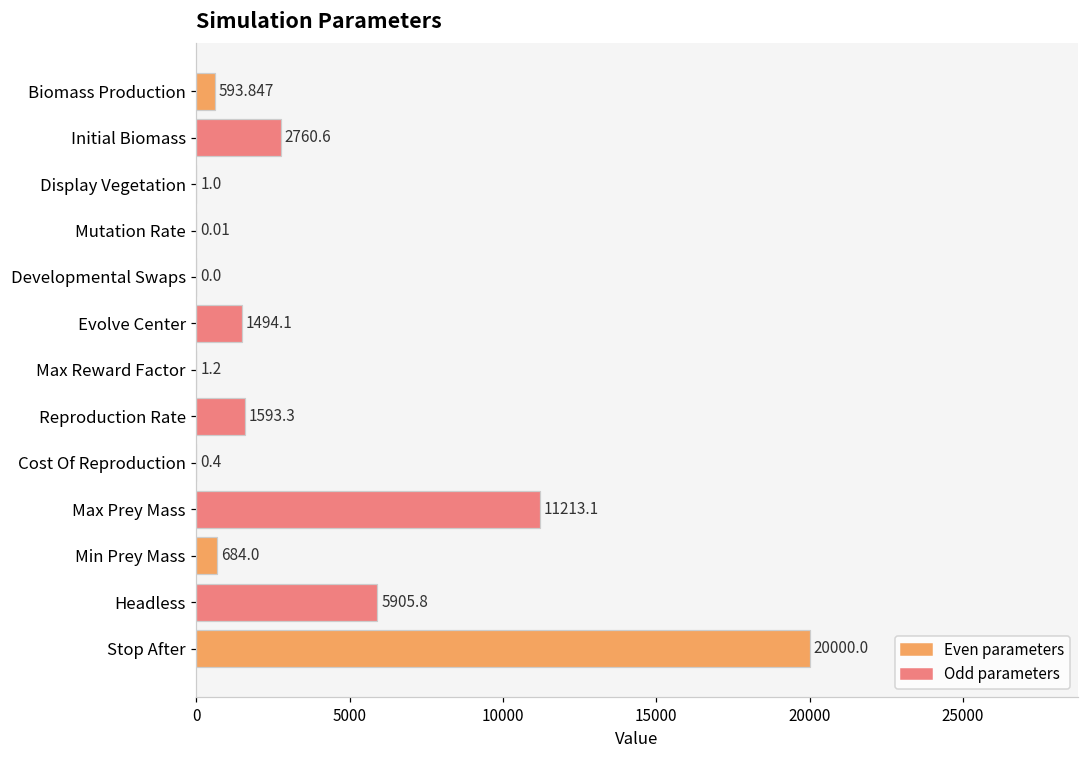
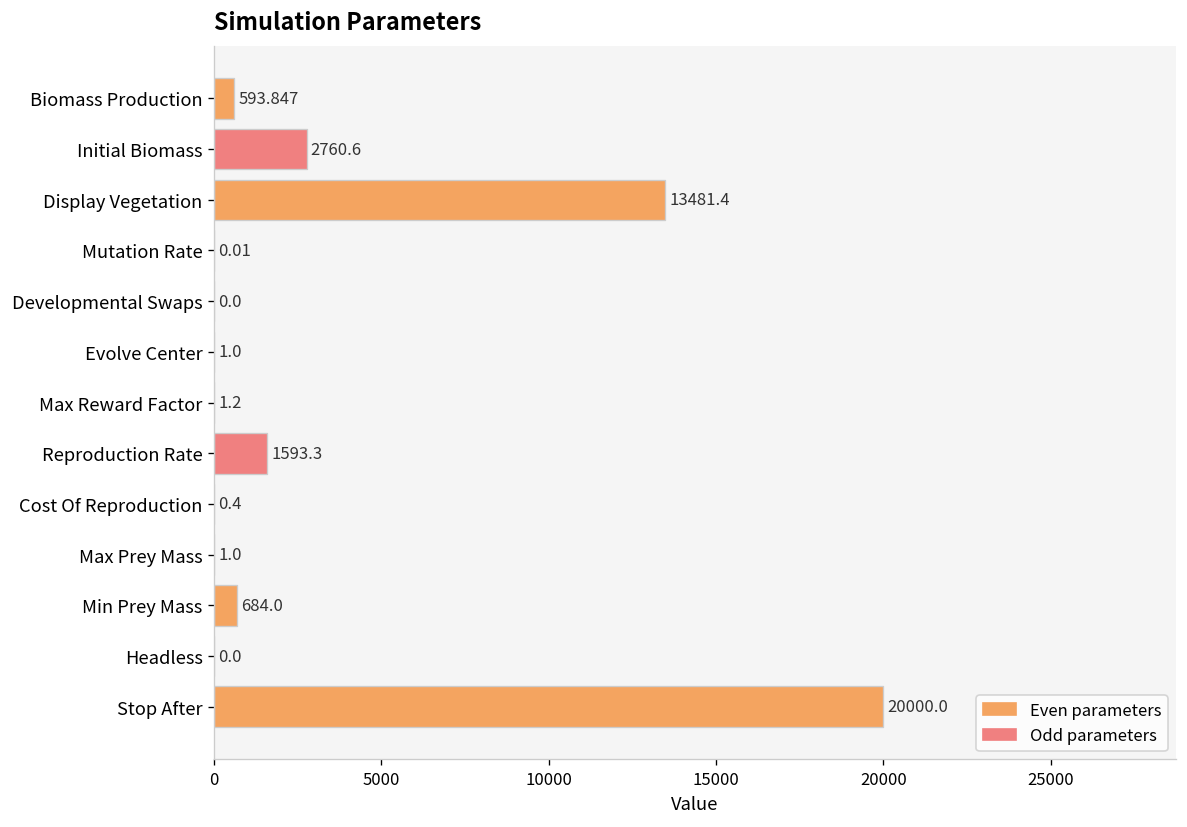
  {
    "Biomass Production": 593.847,
    "Initial Biomass": 2760.6,
-   "Display Vegetation": 1.0,
+   "Display Vegetation": 13481.4,
    "Mutation Rate": 0.01,
    "Developmental Swaps": 0.0,
-   "Evolve Center": 1494.1,
+   "Evolve Center": 1.0,
    "Max Reward Factor": 1.2,
    "Reproduction Rate": 1593.3,
    "Cost Of Reproduction": 0.4,
-   "Max Prey Mass": 11213.1,
+   "Max Prey Mass": 1.0,
    "Min Prey Mass": 684.0,
-   "Headless": 5905.8,
+   "Headless": 0.0,
    "Stop After": 20000.0
  }
